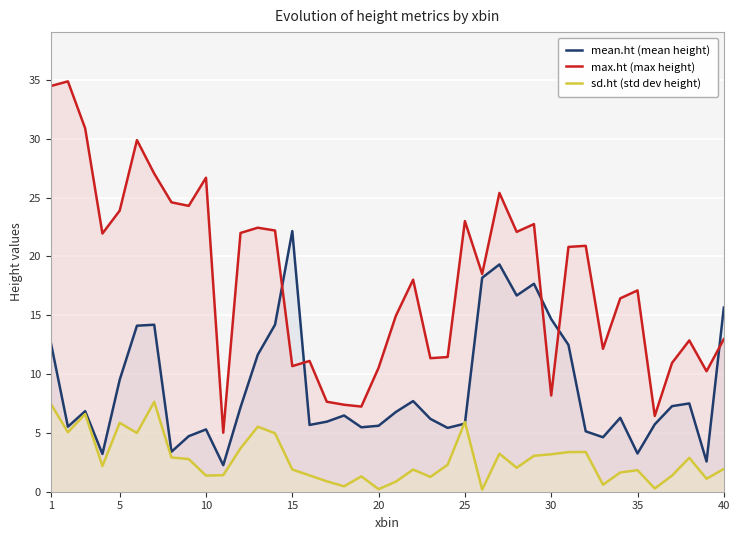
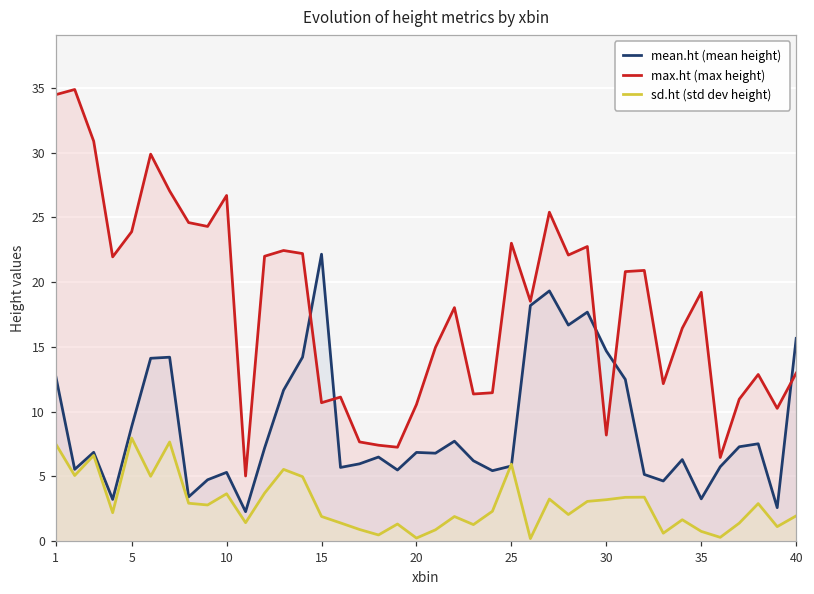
  {
    "mean.ht (mean height)": {
      "1": 12.8,
-     "5": 9.5,
+     "5": 8.8,
      "10": 5.3,
      "15": 22.2,
-     "20": 5.6,
+     "20": 6.8,
      "30": 14.7,
      "35": 3.2,
      "40": 15.7
    },
    "max.ht (max height)": {
      "1": 34.5,
      "5": 23.9,
      "10": 26.7,
      "15": 10.7,
      "20": 10.5,
      "25": 23.0,
      "30": 8.2,
-     "35": 17.1,
+     "35": 19.2,
      "40": 13.0
    },
    "sd.ht (std dev height)": {
      "1": 7.5,
-     "5": 5.9,
-     "10": 1.4,
+     "5": 8.0,
+     "10": 3.6,
      "15": 1.9,
      "20": 0.2,
      "30": 3.2,
-     "35": 1.8,
+     "35": 0.7,
      "40": 1.9
    }
  }
